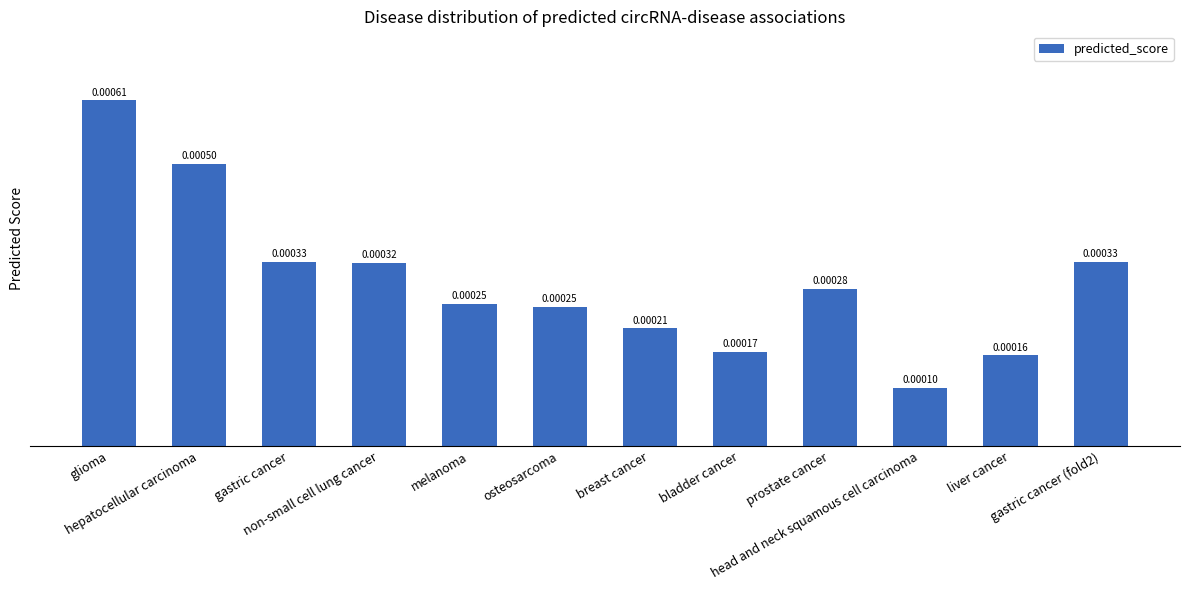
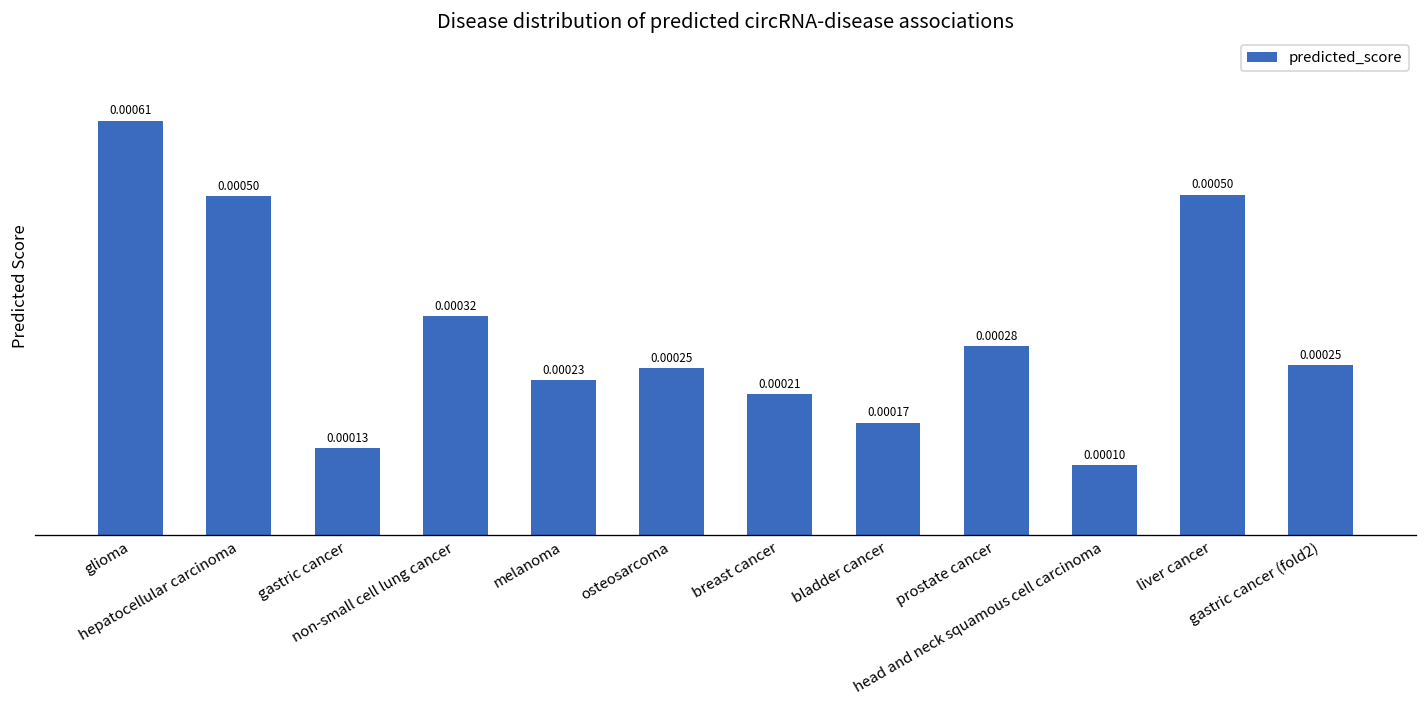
  {
    "glioma": 0.00061,
    "hepatocellular carcinoma": 0.00050,
-   "gastric cancer": 0.00033,
+   "gastric cancer": 0.00013,
    "non-small cell lung cancer": 0.00032,
-   "melanoma": 0.00025,
+   "melanoma": 0.00023,
    "osteosarcoma": 0.00025,
    "breast cancer": 0.00021,
    "bladder cancer": 0.00017,
    "prostate cancer": 0.00028,
    "head and neck squamous cell carcinoma": 0.00010,
-   "liver cancer": 0.00016,
-   "gastric cancer (fold2)": 0.00033
+   "liver cancer": 0.00050,
+   "gastric cancer (fold2)": 0.00025
  }
